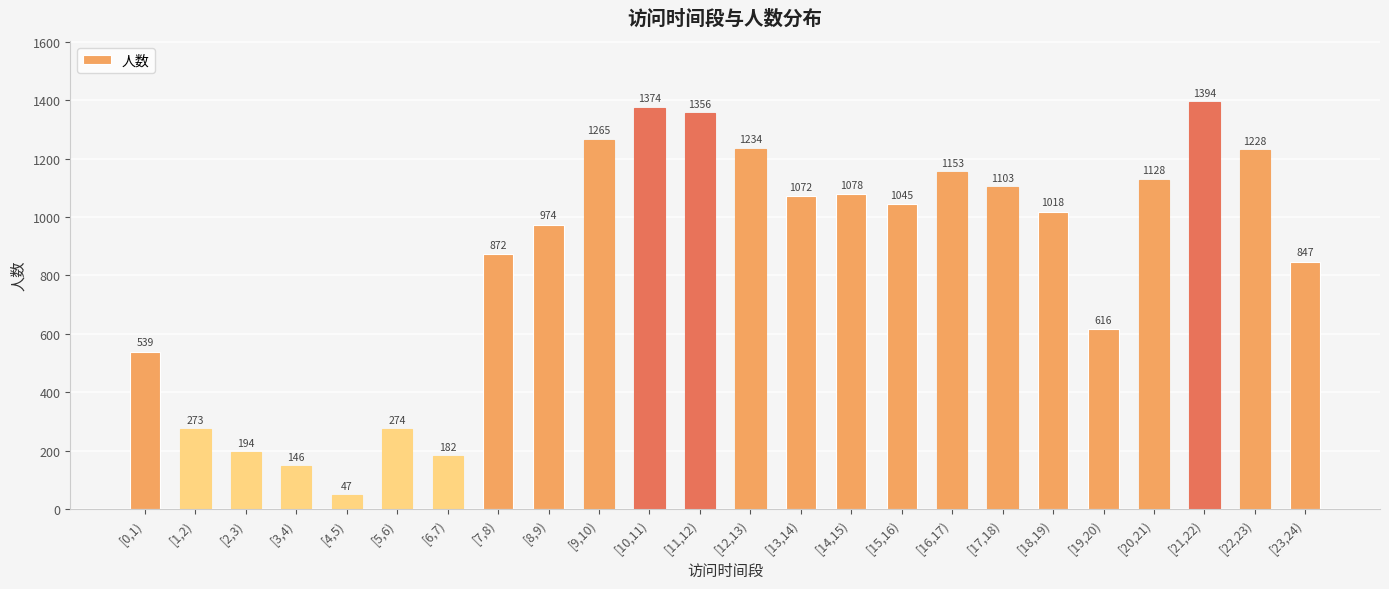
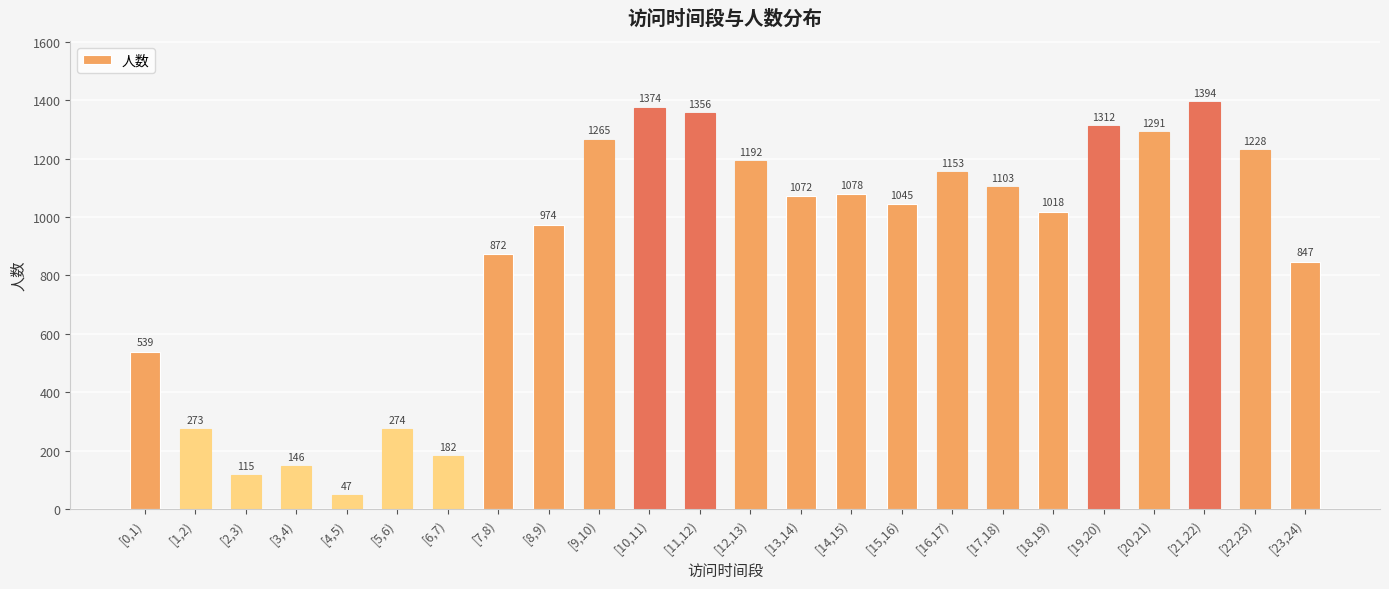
  {
    "[0,1)": 539,
    "[1,2)": 273,
-   "[2,3)": 194,
+   "[2,3)": 115,
    "[3,4)": 146,
    "[4,5)": 47,
    "[5,6)": 274,
    "[6,7)": 182,
    "[7,8)": 872,
    "[8,9)": 974,
    "[9,10)": 1265,
    "[10,11)": 1374,
    "[11,12)": 1356,
-   "[12,13)": 1234,
+   "[12,13)": 1192,
    "[13,14)": 1072,
    "[14,15)": 1078,
    "[15,16)": 1045,
    "[16,17)": 1153,
    "[17,18)": 1103,
    "[18,19)": 1018,
-   "[19,20)": 616,
-   "[20,21)": 1128,
+   "[19,20)": 1312,
+   "[20,21)": 1291,
    "[21,22)": 1394,
    "[22,23)": 1228,
    "[23,24)": 847
  }
